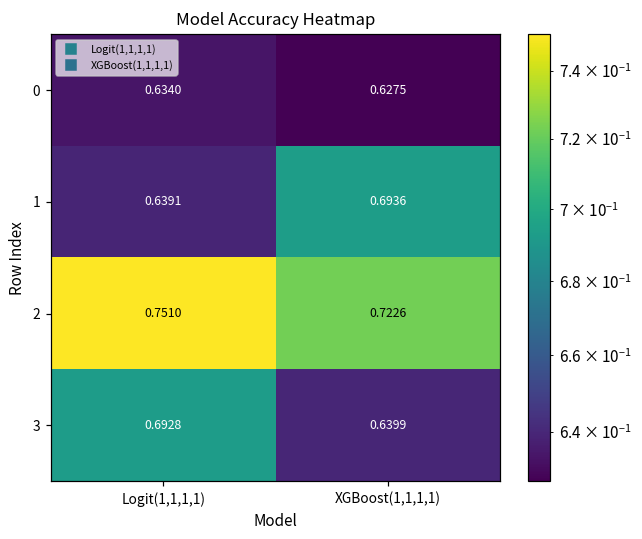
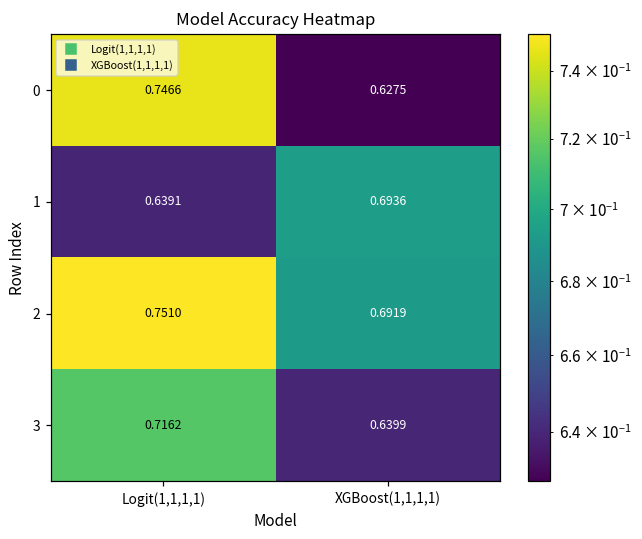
  {
    "0": {
-     "Logit(1,1,1,1)": 0.6340,
+     "Logit(1,1,1,1)": 0.7466,
      "XGBoost(1,1,1,1)": 0.6275
    },
    "1": {
      "Logit(1,1,1,1)": 0.6391,
      "XGBoost(1,1,1,1)": 0.6936
    },
    "2": {
      "Logit(1,1,1,1)": 0.7510,
-     "XGBoost(1,1,1,1)": 0.7226
+     "XGBoost(1,1,1,1)": 0.6919
    },
    "3": {
-     "Logit(1,1,1,1)": 0.6928,
+     "Logit(1,1,1,1)": 0.7162,
      "XGBoost(1,1,1,1)": 0.6399
    }
  }
